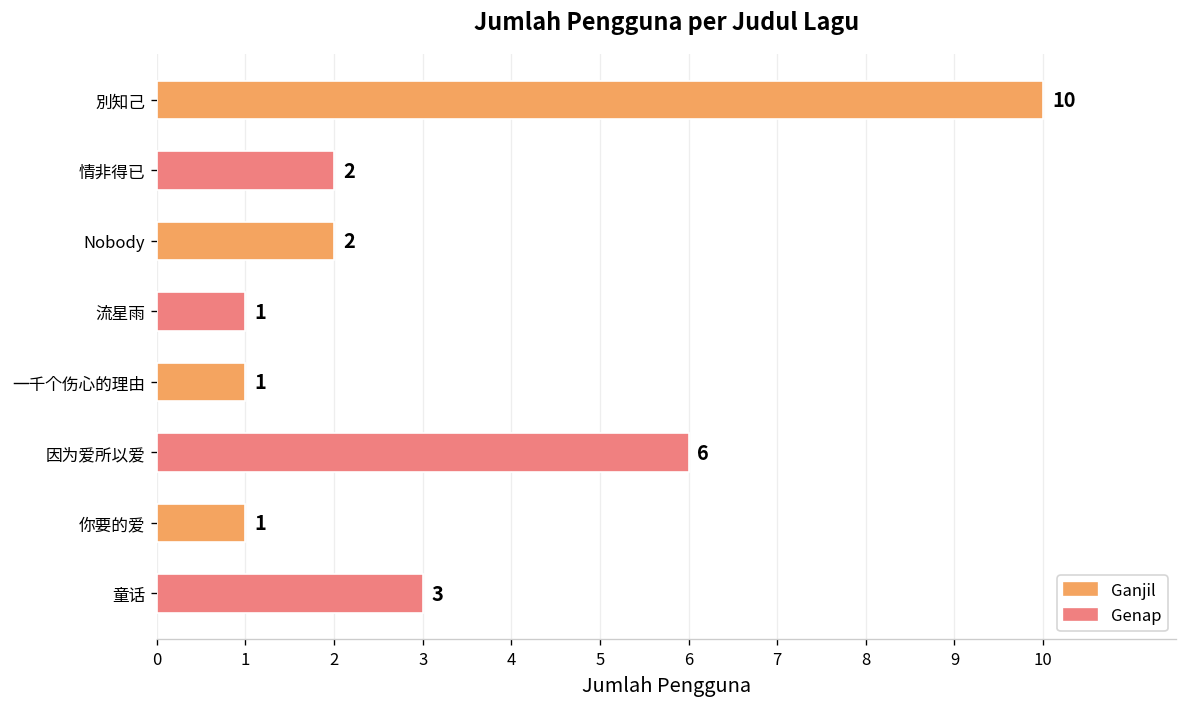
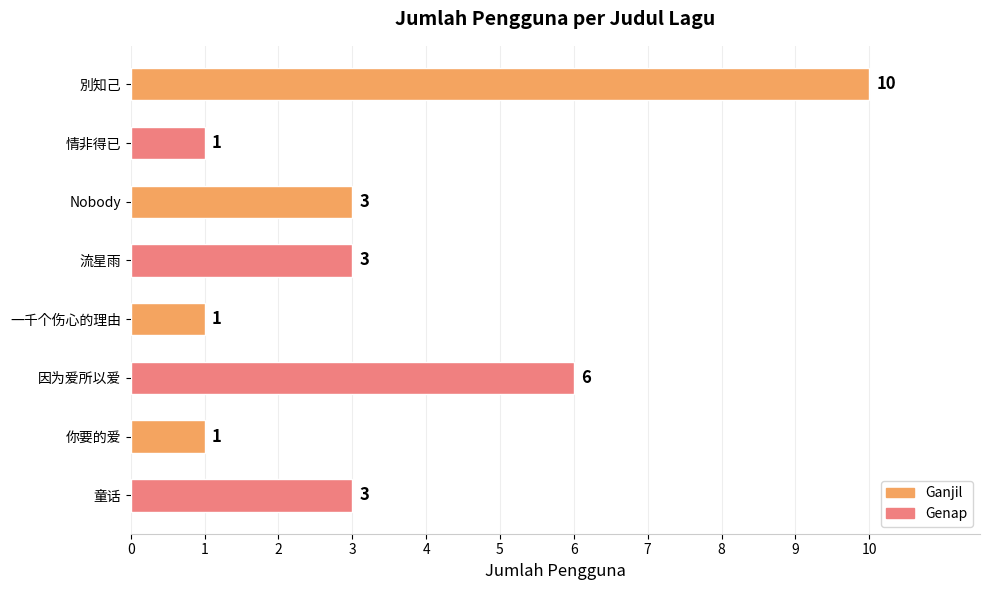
  {
    "別知己": 10,
-   "情非得已": 2,
-   "Nobody": 2,
-   "流星雨": 1,
+   "情非得已": 1,
+   "Nobody": 3,
+   "流星雨": 3,
    "一千个伤心的理由": 1,
    "因为爱所以爱": 6,
    "你要的爱": 1,
    "童话": 3
  }
